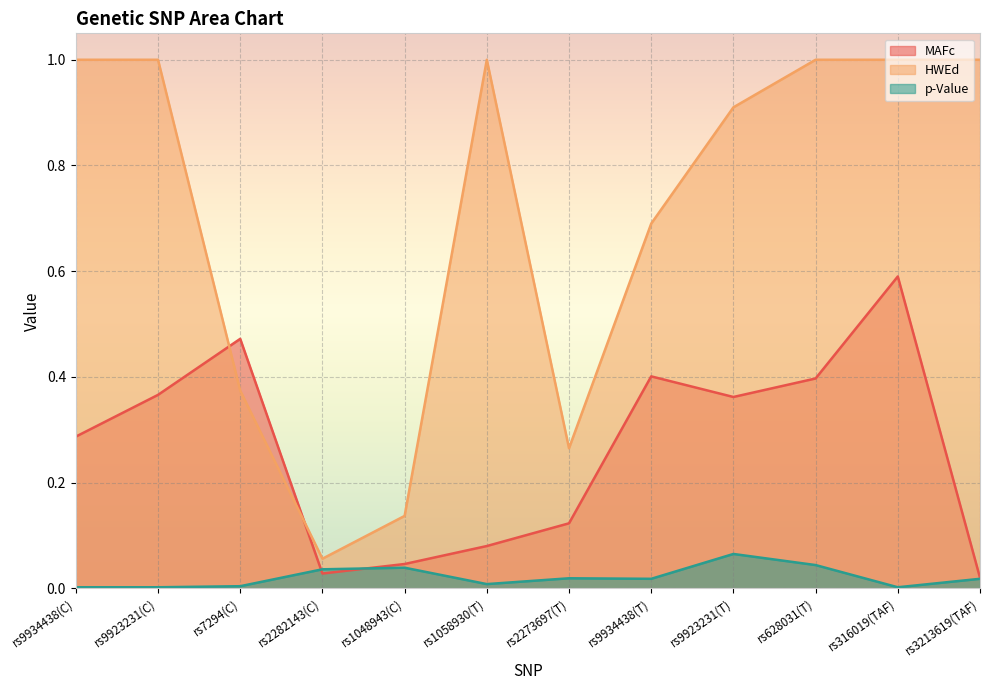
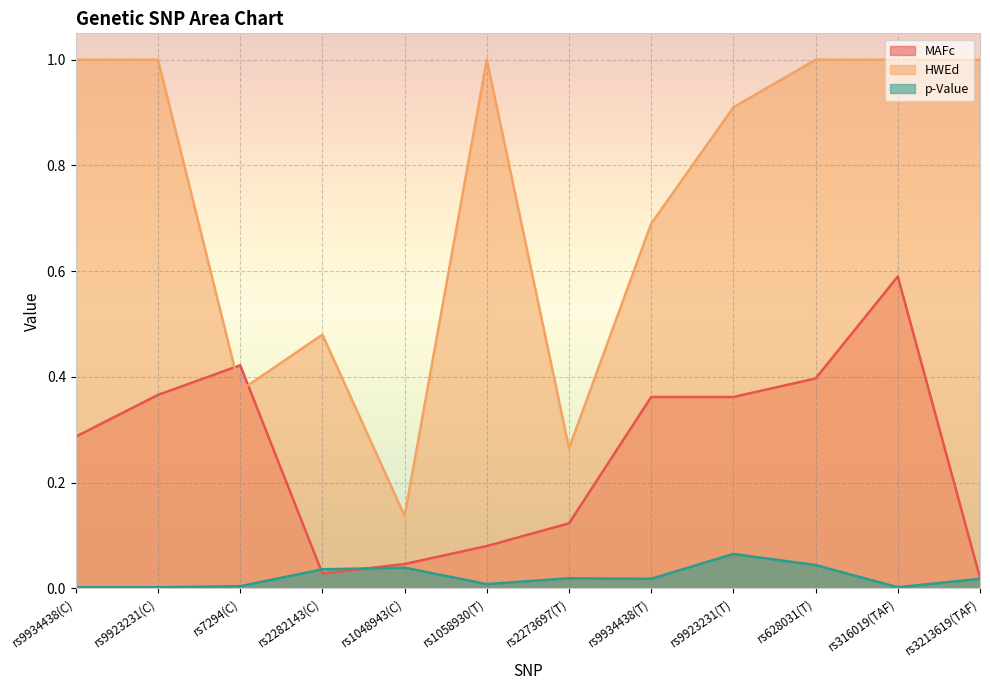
  {
    "MAFc": {
      "rs9934438(C)": 0.29,
      "rs9923231(C)": 0.37,
-     "rs7294(C)": 0.47,
+     "rs7294(C)": 0.42,
      "rs2282143(C)": 0.03,
      "rs1048943(C)": 0.05,
      "rs1058930(T)": 0.08,
      "rs2273697(T)": 0.12,
-     "rs9934438(T)": 0.40,
+     "rs9934438(T)": 0.36,
      "rs9923231(T)": 0.36,
      "rs628031(T)": 0.40,
      "rs316019(TAF)": 0.59
    },
    "HWEd": {
      "rs9934438(C)": 1.00,
      "rs9923231(C)": 1.00,
      "rs7294(C)": 0.37,
-     "rs2282143(C)": 0.06,
+     "rs2282143(C)": 0.48,
      "rs1048943(C)": 0.14,
      "rs1058930(T)": 1.00,
      "rs2273697(T)": 0.27,
      "rs9934438(T)": 0.69,
      "rs9923231(T)": 0.91,
      "rs628031(T)": 1.00,
      "rs3213619(TAF)": 1.00
    },
    "p-Value": {
      "rs9934438(C)": 0.00,
      "rs9923231(C)": 0.00,
      "rs7294(C)": 0.00,
      "rs2282143(C)": 0.04,
      "rs1048943(C)": 0.04,
      "rs1058930(T)": 0.01,
      "rs2273697(T)": 0.02,
      "rs9934438(T)": 0.02,
      "rs9923231(T)": 0.07,
      "rs628031(T)": 0.04,
      "rs316019(TAF)": 0.00
    }
  }
